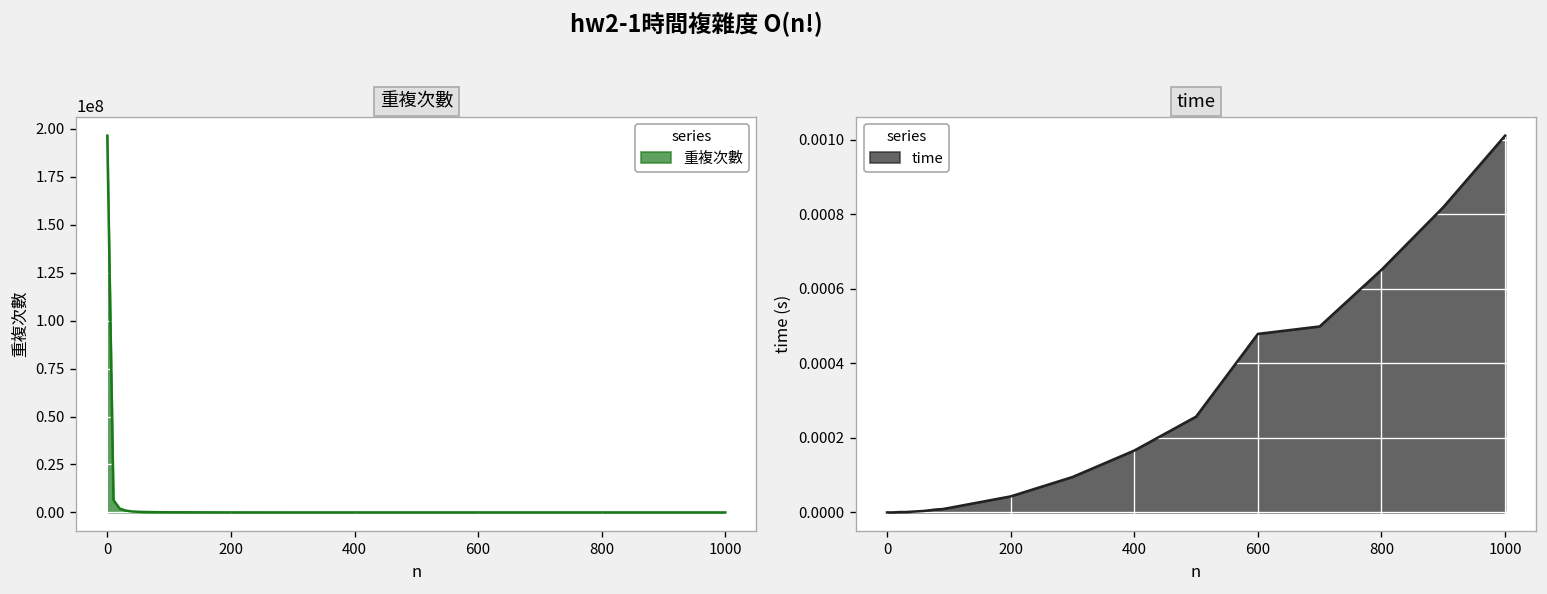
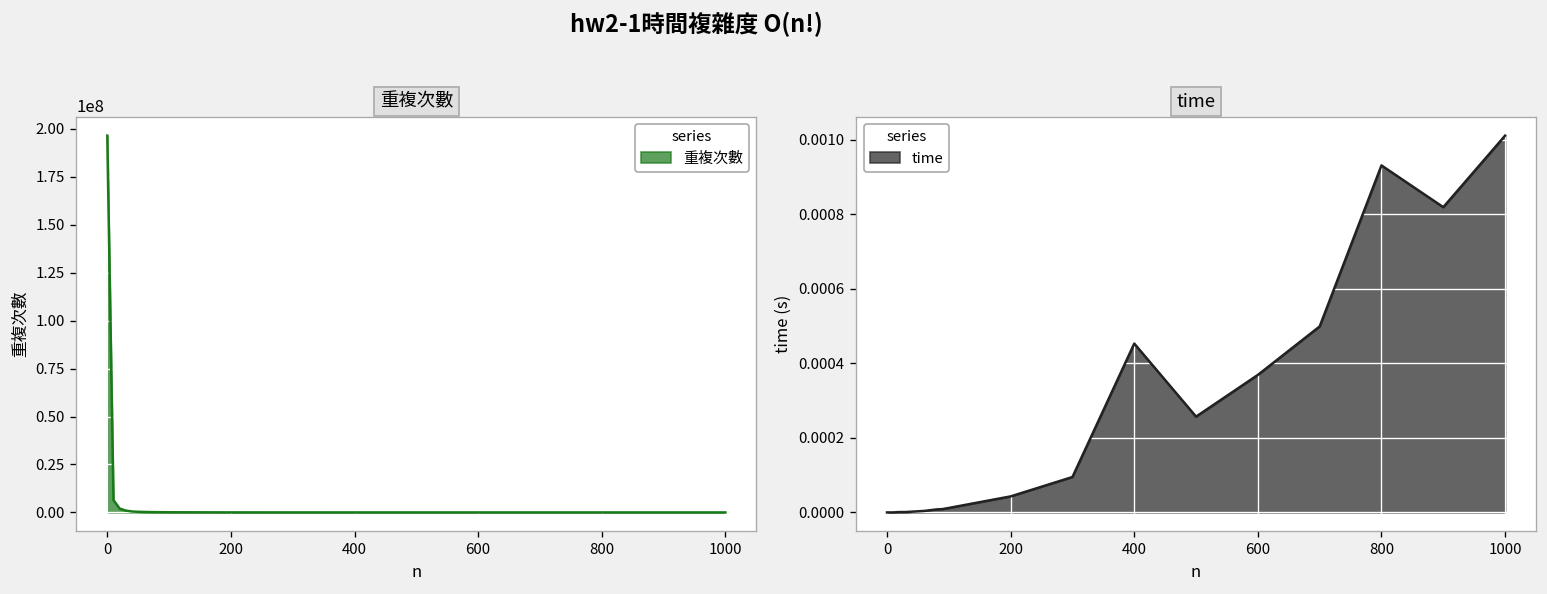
  {
    "重複次數": {
      "0": 197000000,
      "200": 0,
      "400": 0,
      "600": 0,
      "800": 0,
      "1000": 0
    },
    "time": {
      "0": 0.00000,
      "200": 0.00004,
-     "400": 0.00017,
-     "600": 0.00048,
-     "800": 0.00065,
+     "400": 0.00045,
+     "600": 0.00037,
+     "800": 0.00093,
      "1000": 0.00101
    }
  }
